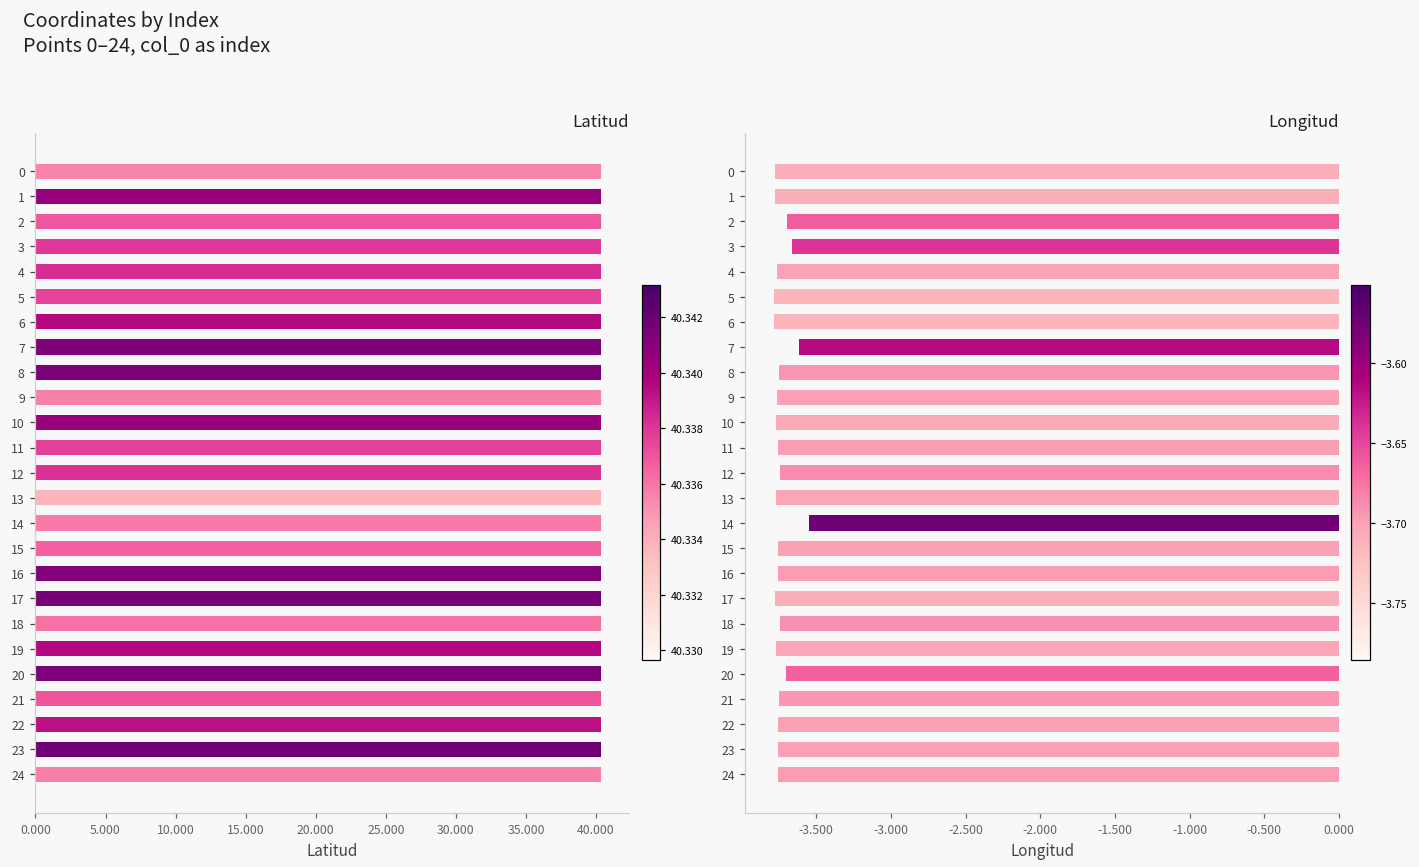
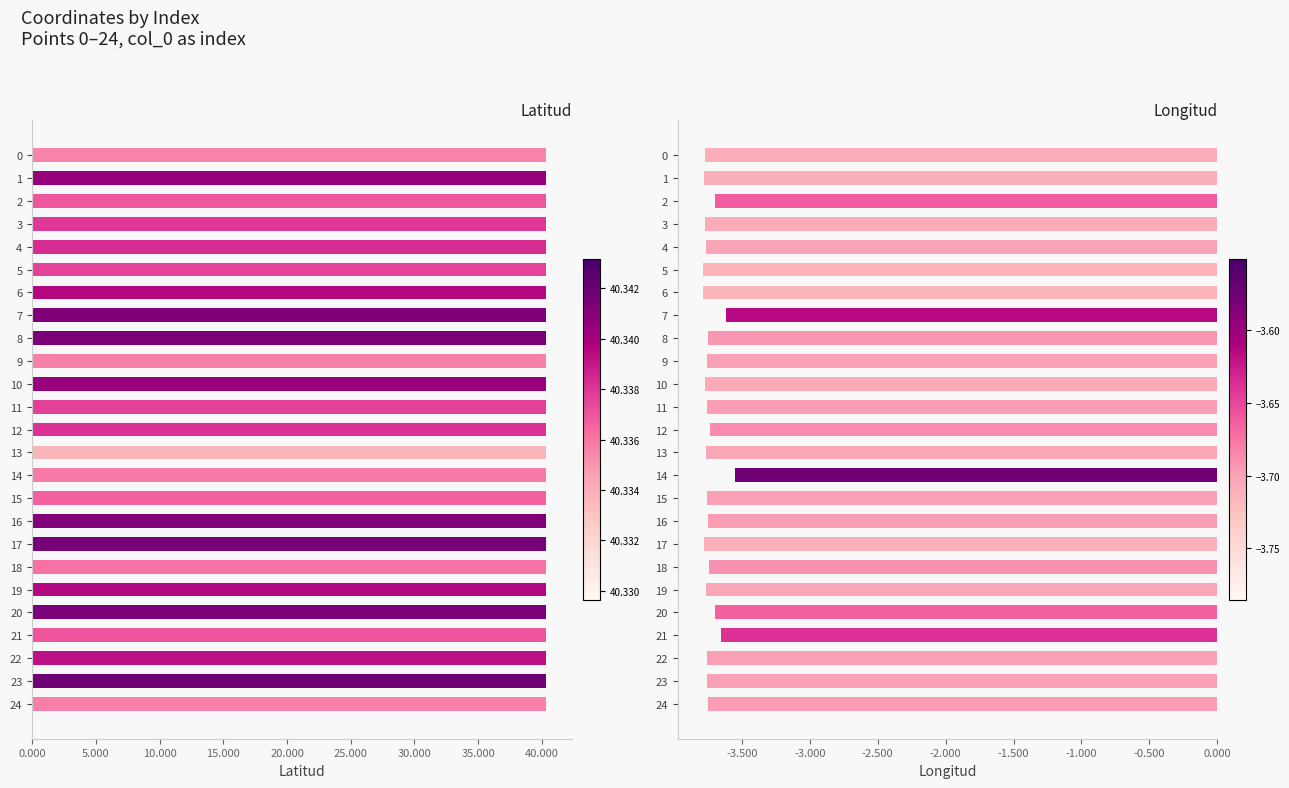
  {
    "Latitud": {
      "0": 40.3,
      "1": 40.3,
      "2": 40.3,
      "3": 40.3,
      "4": 40.3,
      "5": 40.3,
      "6": 40.3,
      "7": 40.3,
      "8": 40.3,
      "9": 40.3,
      "10": 40.3,
      "11": 40.3,
      "12": 40.3,
      "13": 40.3,
      "14": 40.3,
      "15": 40.3,
      "16": 40.3,
      "17": 40.3,
      "18": 40.3,
      "19": 40.3,
      "20": 40.3,
      "21": 40.3,
      "22": 40.3,
      "23": 40.3,
      "24": 40.3
    },
    "Longitud": {
      "0": -3.78,
      "1": -3.78,
      "2": -3.70,
-     "3": -3.66,
+     "3": -3.77,
      "4": -3.76,
      "5": -3.78,
      "6": -3.79,
      "7": -3.62,
      "8": -3.75,
      "9": -3.76,
      "10": -3.77,
      "11": -3.76,
      "12": -3.74,
      "13": -3.77,
      "14": -3.55,
      "15": -3.76,
      "16": -3.75,
      "17": -3.78,
      "18": -3.74,
      "19": -3.77,
      "20": -3.70,
-     "21": -3.75,
+     "21": -3.66,
      "22": -3.76,
      "23": -3.76,
      "24": -3.75
    }
  }
